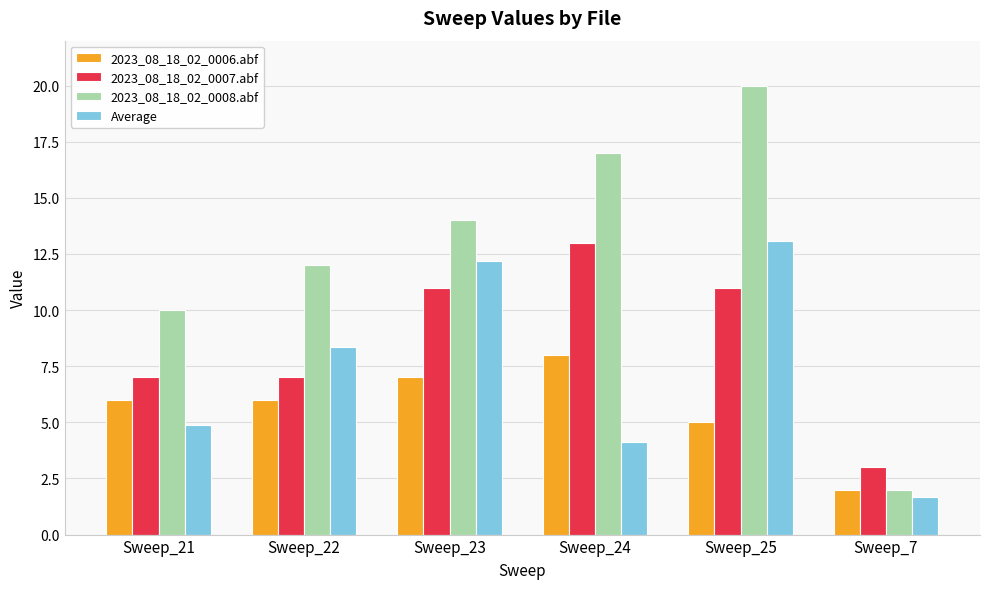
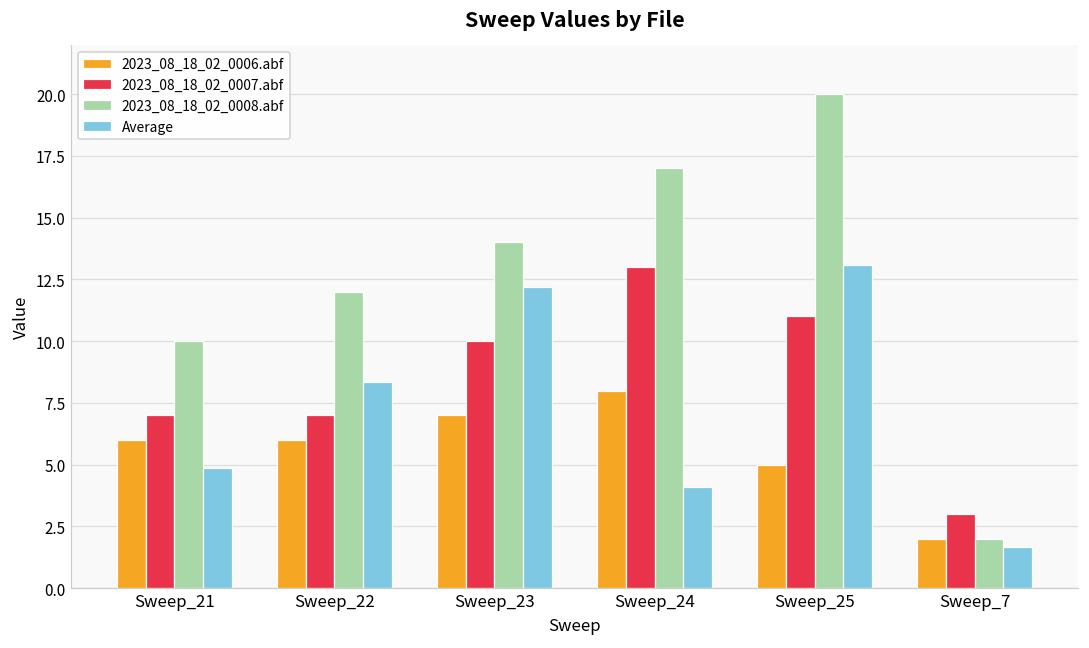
  {
    "2023_08_18_02_0006.abf": {
      "Sweep_21": 6,
      "Sweep_22": 6,
      "Sweep_23": 7,
      "Sweep_24": 8,
      "Sweep_25": 5,
      "Sweep_7": 2
    },
    "2023_08_18_02_0007.abf": {
      "Sweep_21": 7,
      "Sweep_22": 7,
-     "Sweep_23": 11,
+     "Sweep_23": 10,
      "Sweep_24": 13,
      "Sweep_25": 11,
      "Sweep_7": 3
    },
    "2023_08_18_02_0008.abf": {
      "Sweep_21": 10,
      "Sweep_22": 12,
      "Sweep_23": 14,
      "Sweep_24": 17,
      "Sweep_25": 20,
      "Sweep_7": 2
    },
    "Average": {
      "Sweep_21": 4.9,
      "Sweep_22": 8.3,
      "Sweep_23": 12.2,
      "Sweep_24": 4,
      "Sweep_25": 13,
      "Sweep_7": 1.7
    }
  }
